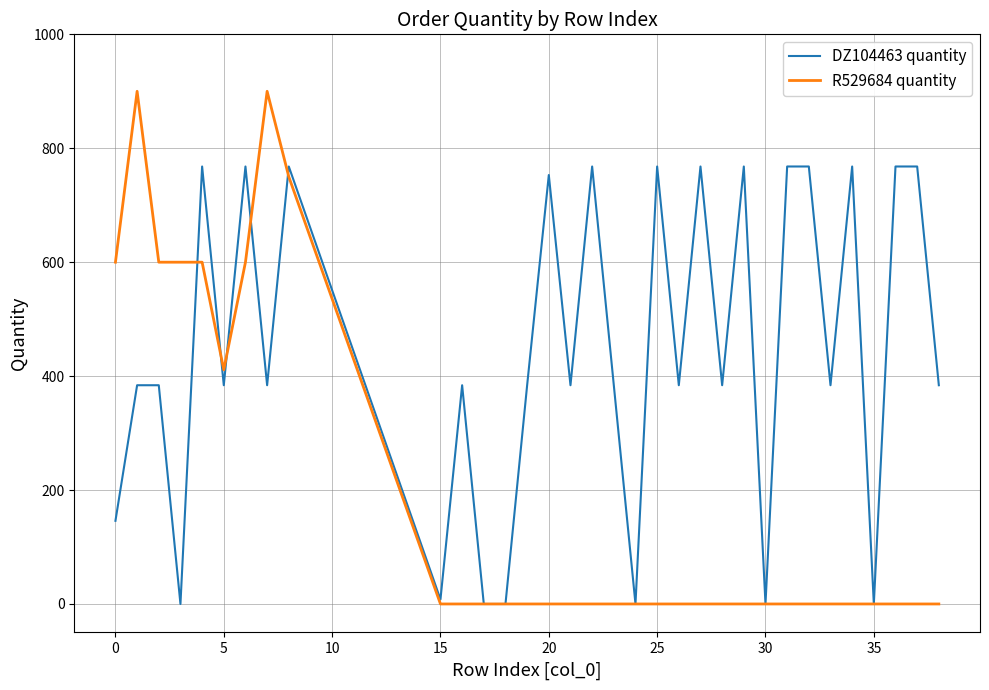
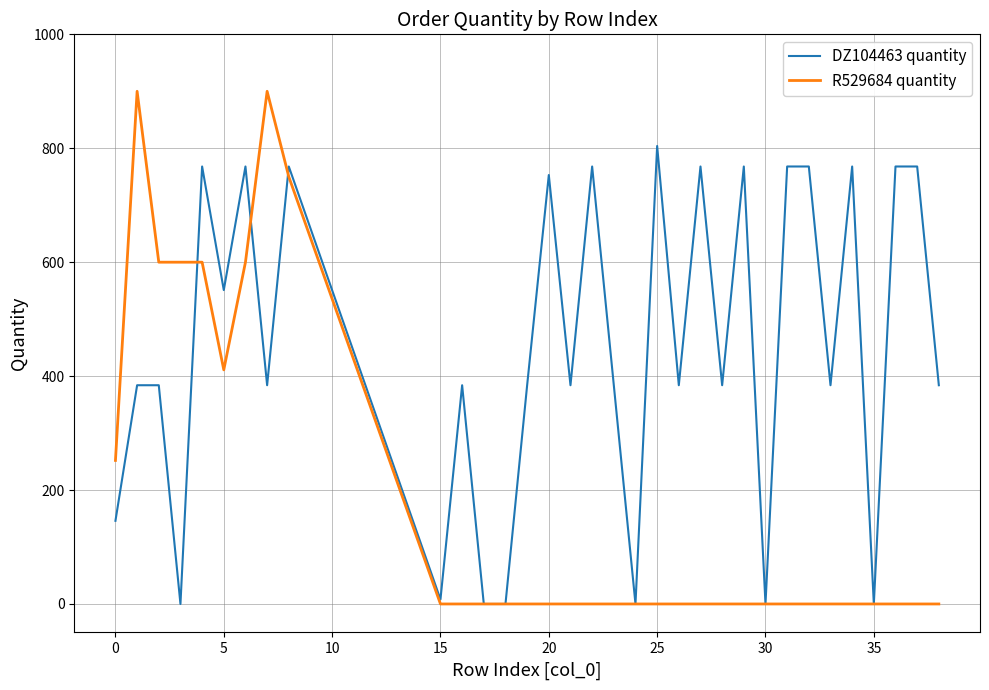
  {
    "DZ104463 quantity": {
      "0": 150,
-     "5": 380,
+     "5": 550,
      "15": 10,
      "20": 750,
-     "25": 770
+     "25": 800
    },
    "R529684 quantity": {
-     "0": 600,
+     "0": 250,
      "5": 410,
      "15": 0,
      "20": 0,
      "25": 0
    }
  }
